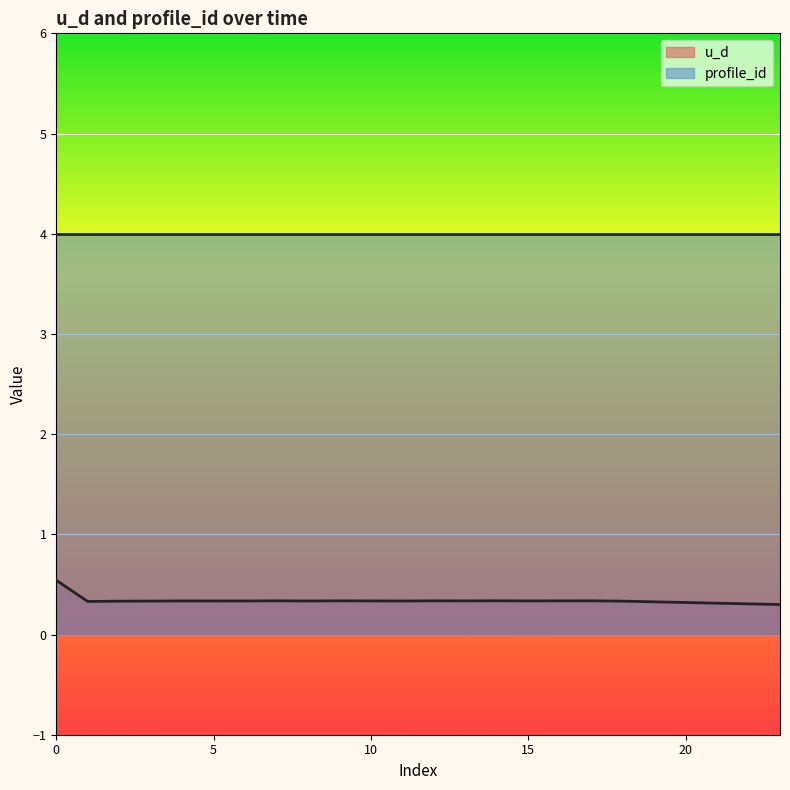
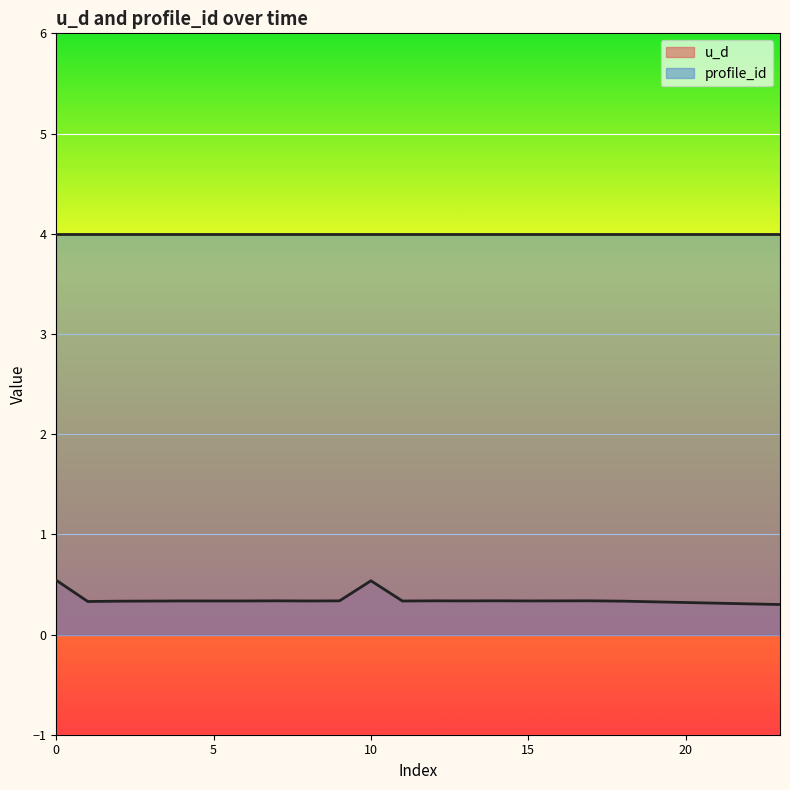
  {
    "u_d": {
      "0": 0.54,
      "5": 0.33,
-     "10": 0.34,
+     "10": 0.54,
      "15": 0.34
    },
    "profile_id": {
      "0": 4.00,
      "5": 4.00,
      "10": 4.00,
      "15": 4.00
    }
  }
